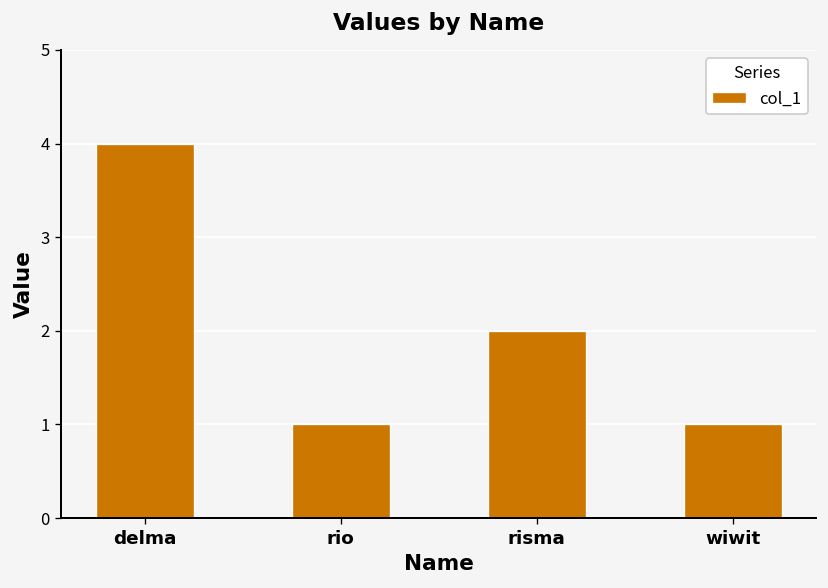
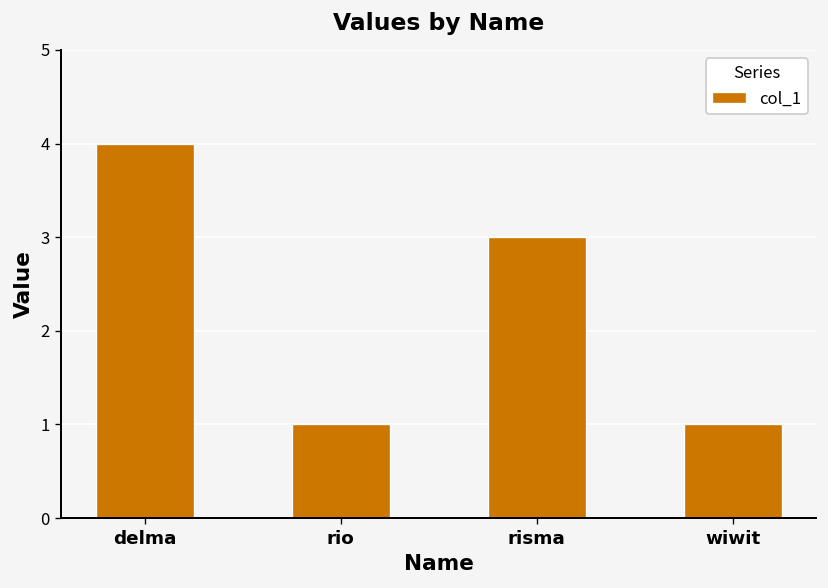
  {
    "delma": 4,
    "rio": 1,
-   "risma": 2,
+   "risma": 3,
    "wiwit": 1
  }
